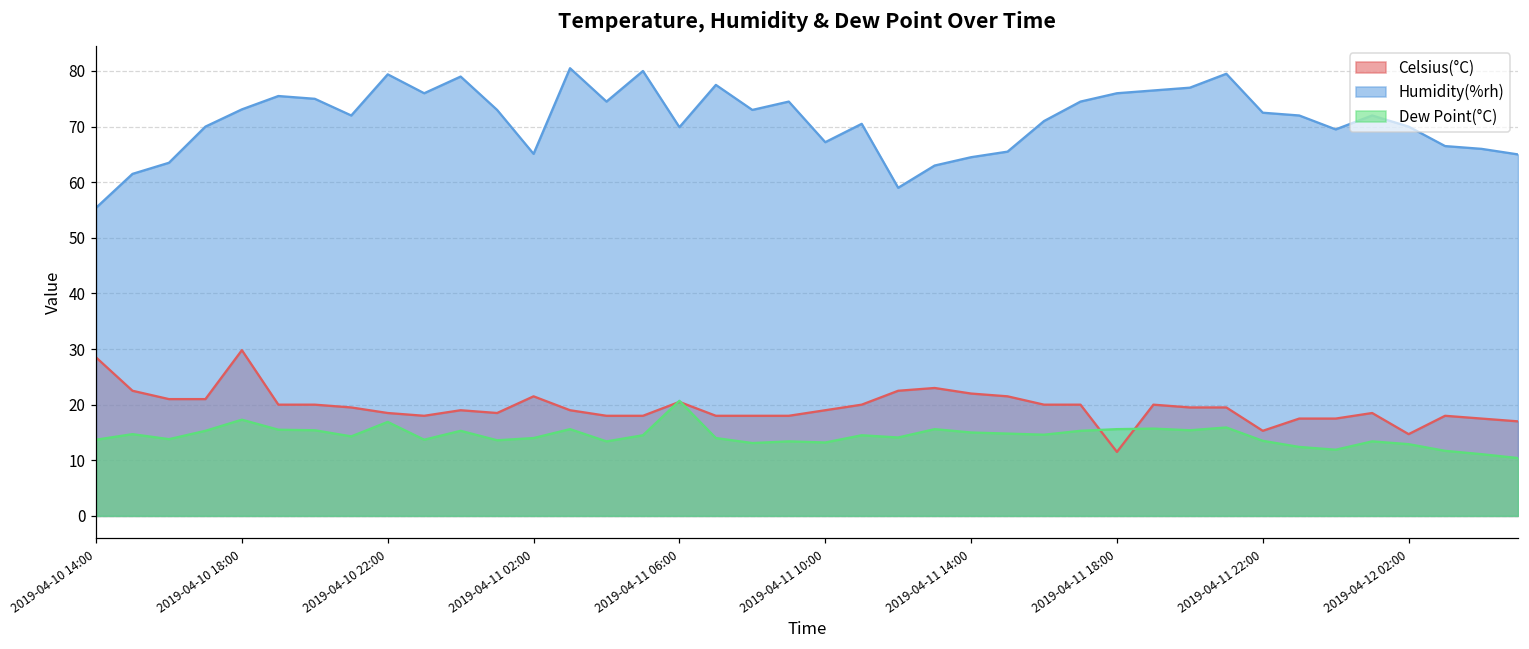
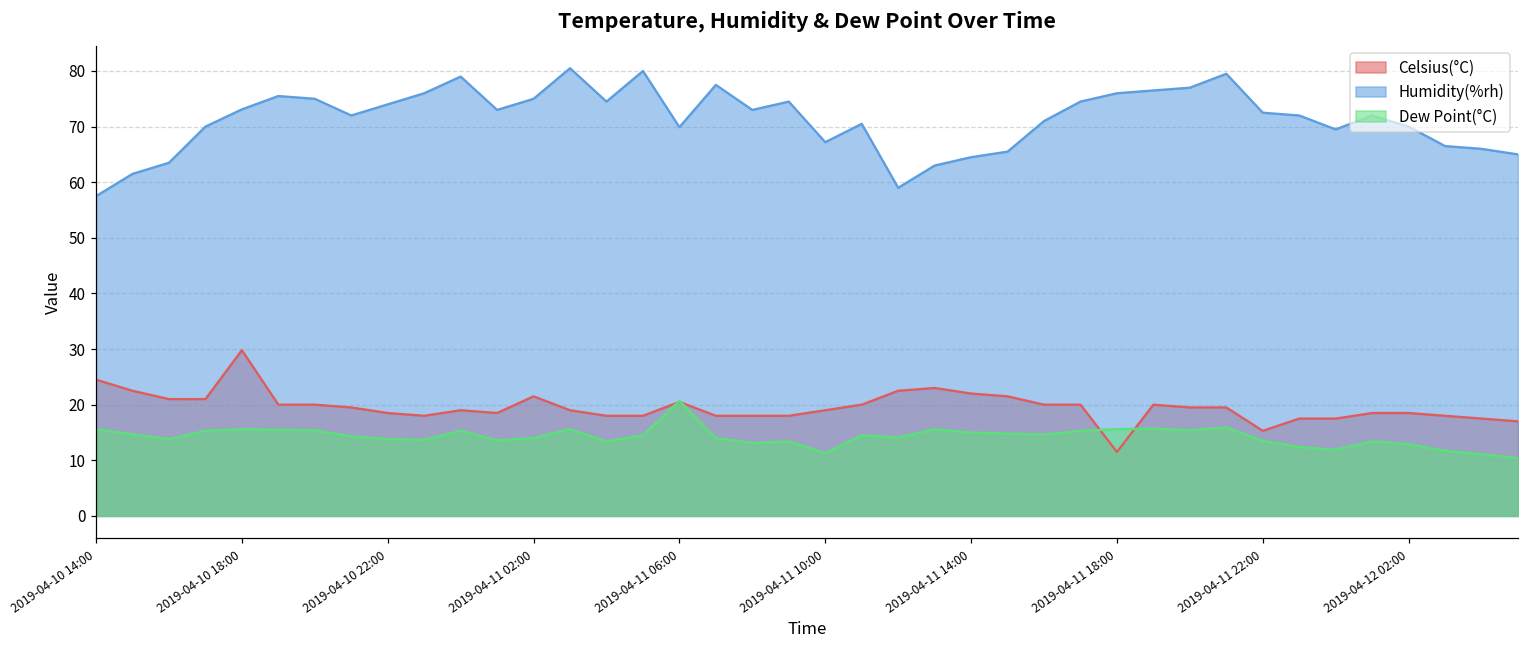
  {
    "Celsius(°C)": {
-     "2019-04-10 14:00": 29,
+     "2019-04-10 14:00": 25,
      "2019-04-10 18:00": 30,
      "2019-04-10 22:00": 19,
      "2019-04-11 02:00": 22,
      "2019-04-11 10:00": 19,
      "2019-04-11 14:00": 22,
      "2019-04-11 18:00": 12,
      "2019-04-11 22:00": 15,
-     "2019-04-12 02:00": 15
+     "2019-04-12 02:00": 19
    },
    "Humidity(%rh)": {
-     "2019-04-10 14:00": 55,
+     "2019-04-10 14:00": 58,
      "2019-04-10 18:00": 73,
-     "2019-04-10 22:00": 79,
-     "2019-04-11 02:00": 65,
+     "2019-04-10 22:00": 74,
+     "2019-04-11 02:00": 75,
      "2019-04-11 06:00": 70,
      "2019-04-11 10:00": 67,
      "2019-04-11 14:00": 65,
      "2019-04-11 18:00": 76,
      "2019-04-11 22:00": 73
    },
    "Dew Point(°C)": {
-     "2019-04-10 14:00": 14,
-     "2019-04-10 18:00": 17,
-     "2019-04-10 22:00": 17,
+     "2019-04-10 14:00": 16,
+     "2019-04-10 18:00": 16,
+     "2019-04-10 22:00": 14,
      "2019-04-11 02:00": 14,
-     "2019-04-11 10:00": 13,
+     "2019-04-11 10:00": 11,
      "2019-04-11 14:00": 15,
      "2019-04-11 18:00": 16,
      "2019-04-11 22:00": 14,
      "2019-04-12 02:00": 13
    }
  }
